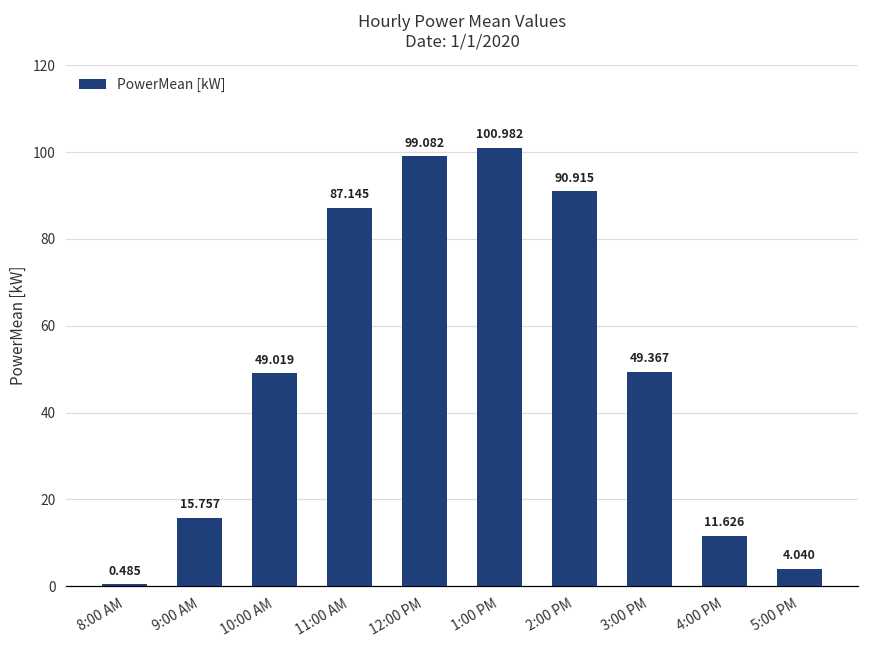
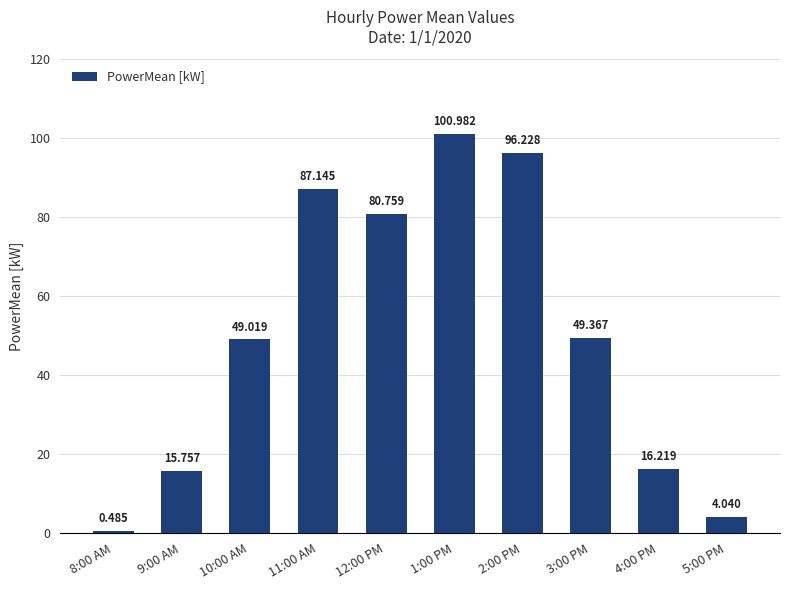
  {
    "8:00 AM": 0.485,
    "9:00 AM": 15.757,
    "10:00 AM": 49.019,
    "11:00 AM": 87.145,
-   "12:00 PM": 99.082,
+   "12:00 PM": 80.759,
    "1:00 PM": 100.982,
-   "2:00 PM": 90.915,
+   "2:00 PM": 96.228,
    "3:00 PM": 49.367,
-   "4:00 PM": 11.626,
+   "4:00 PM": 16.219,
    "5:00 PM": 4.040
  }
